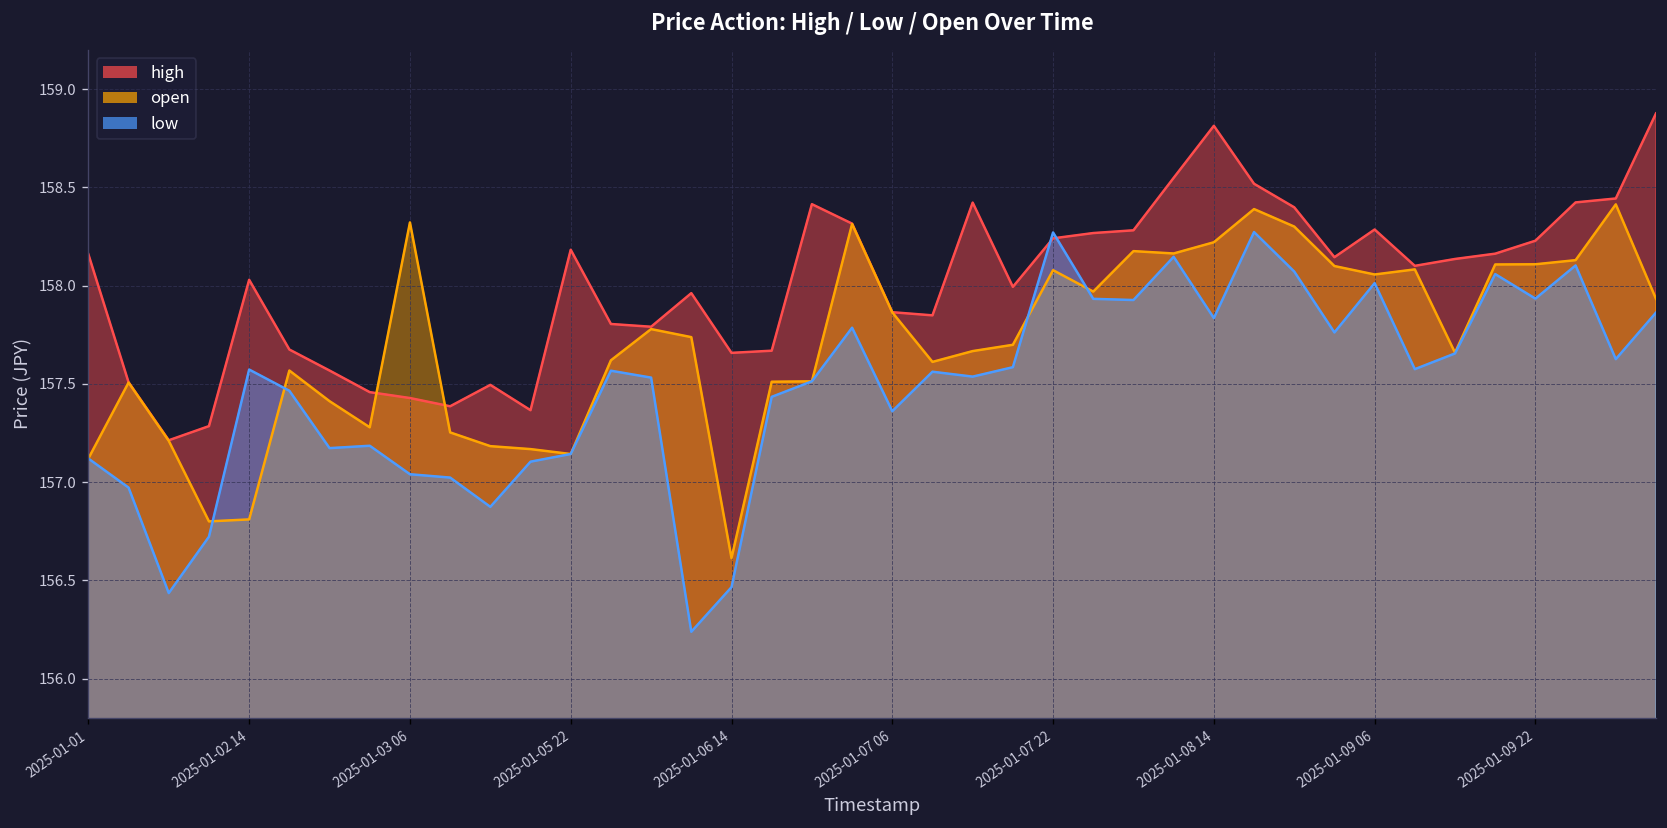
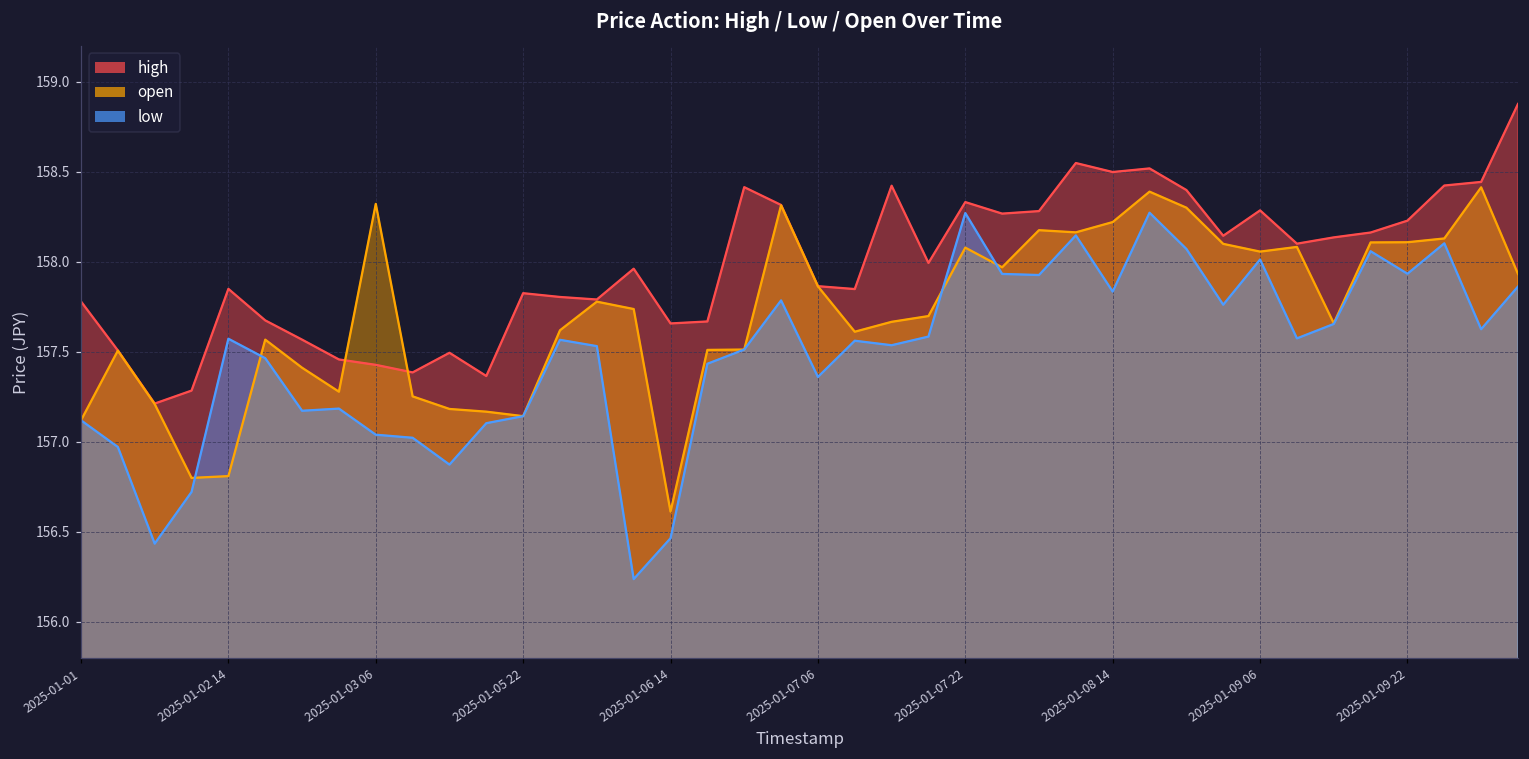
  {
    "high": {
-     "2025-01-01": 158.16,
-     "2025-01-02 14": 158.03,
+     "2025-01-01": 157.78,
+     "2025-01-02 14": 157.85,
      "2025-01-03 06": 157.43,
-     "2025-01-05 22": 158.18,
+     "2025-01-05 22": 157.83,
      "2025-01-06 14": 157.66,
-     "2025-01-07 22": 158.24,
-     "2025-01-08 14": 158.81,
+     "2025-01-07 22": 158.33,
+     "2025-01-08 14": 158.50,
      "2025-01-09 06": 158.29,
      "2025-01-09 22": 158.23
    },
    "open": {
      "2025-01-02 14": 156.81,
      "2025-01-03 06": 158.32,
      "2025-01-06 14": 156.61,
      "2025-01-07 22": 158.08,
      "2025-01-08 14": 158.22,
      "2025-01-09 06": 158.06,
      "2025-01-09 22": 158.11
    },
    "low": {
      "2025-01-02 14": 157.57,
      "2025-01-03 06": 157.04,
      "2025-01-06 14": 156.47,
      "2025-01-07 06": 157.36,
      "2025-01-07 22": 158.27,
      "2025-01-08 14": 157.84,
      "2025-01-09 06": 158.01,
      "2025-01-09 22": 157.93
    }
  }
